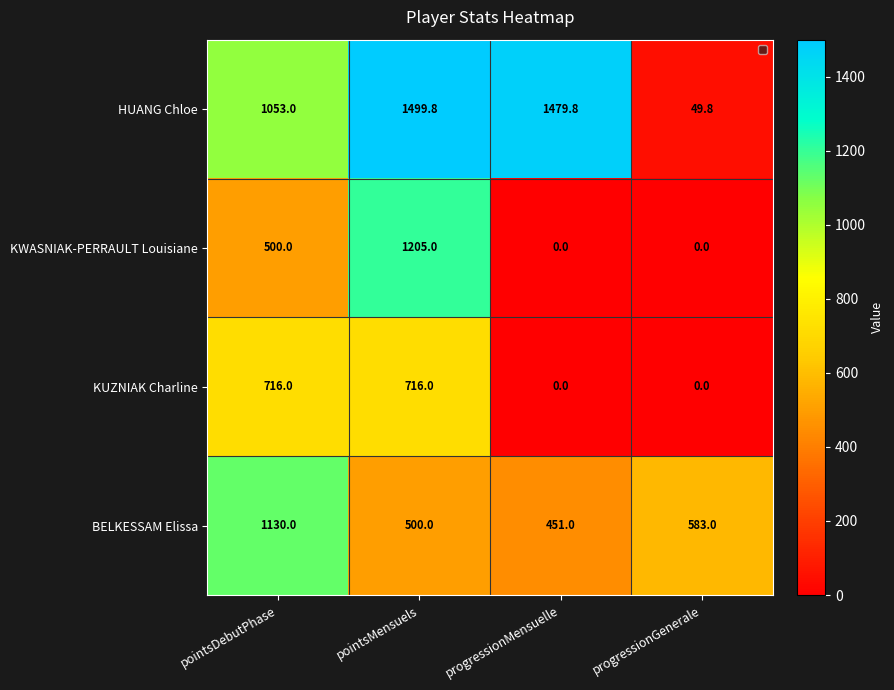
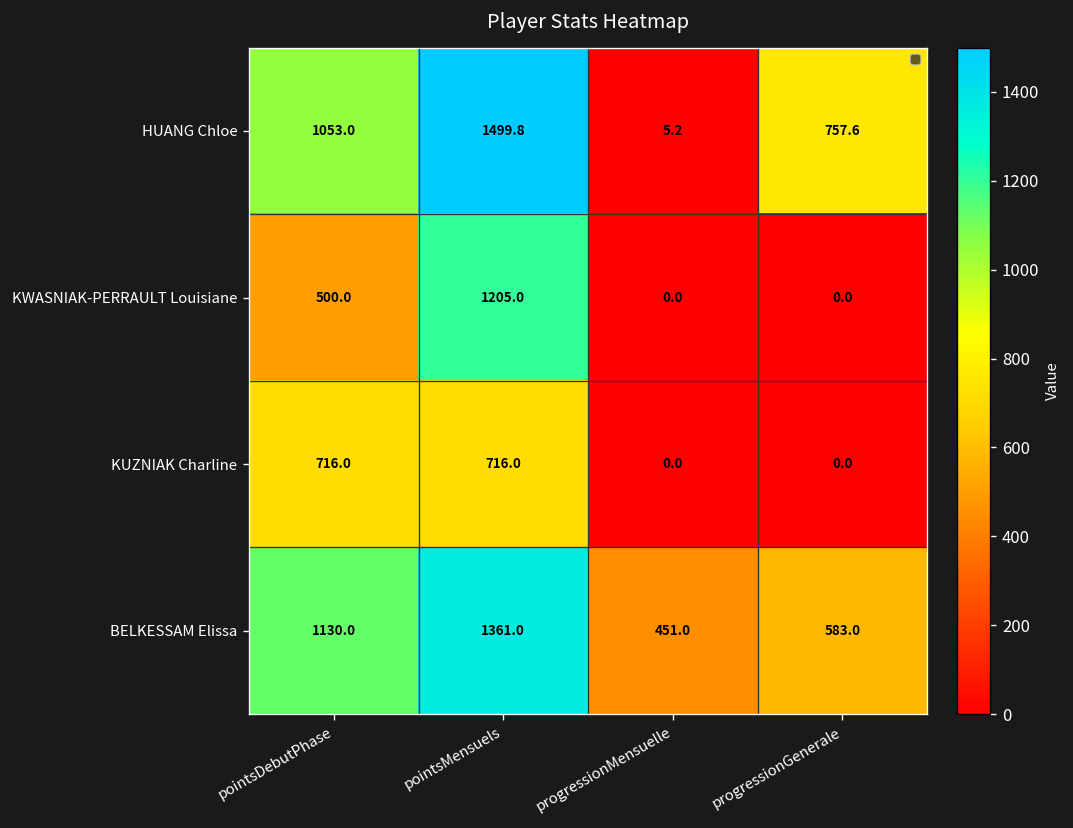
  {
    "HUANG Chloe": {
      "pointsDebutPhase": 1053.0,
      "pointsMensuels": 1499.8,
-     "progressionMensuelle": 1479.8,
-     "progressionGenerale": 49.8
+     "progressionMensuelle": 5.2,
+     "progressionGenerale": 757.6
    },
    "KWASNIAK-PERRAULT Louisiane": {
      "pointsDebutPhase": 500.0,
      "pointsMensuels": 1205.0,
      "progressionMensuelle": 0.0,
      "progressionGenerale": 0.0
    },
    "KUZNIAK Charline": {
      "pointsDebutPhase": 716.0,
      "pointsMensuels": 716.0,
      "progressionMensuelle": 0.0,
      "progressionGenerale": 0.0
    },
    "BELKESSAM Elissa": {
      "pointsDebutPhase": 1130.0,
-     "pointsMensuels": 500.0,
+     "pointsMensuels": 1361.0,
      "progressionMensuelle": 451.0,
      "progressionGenerale": 583.0
    }
  }
